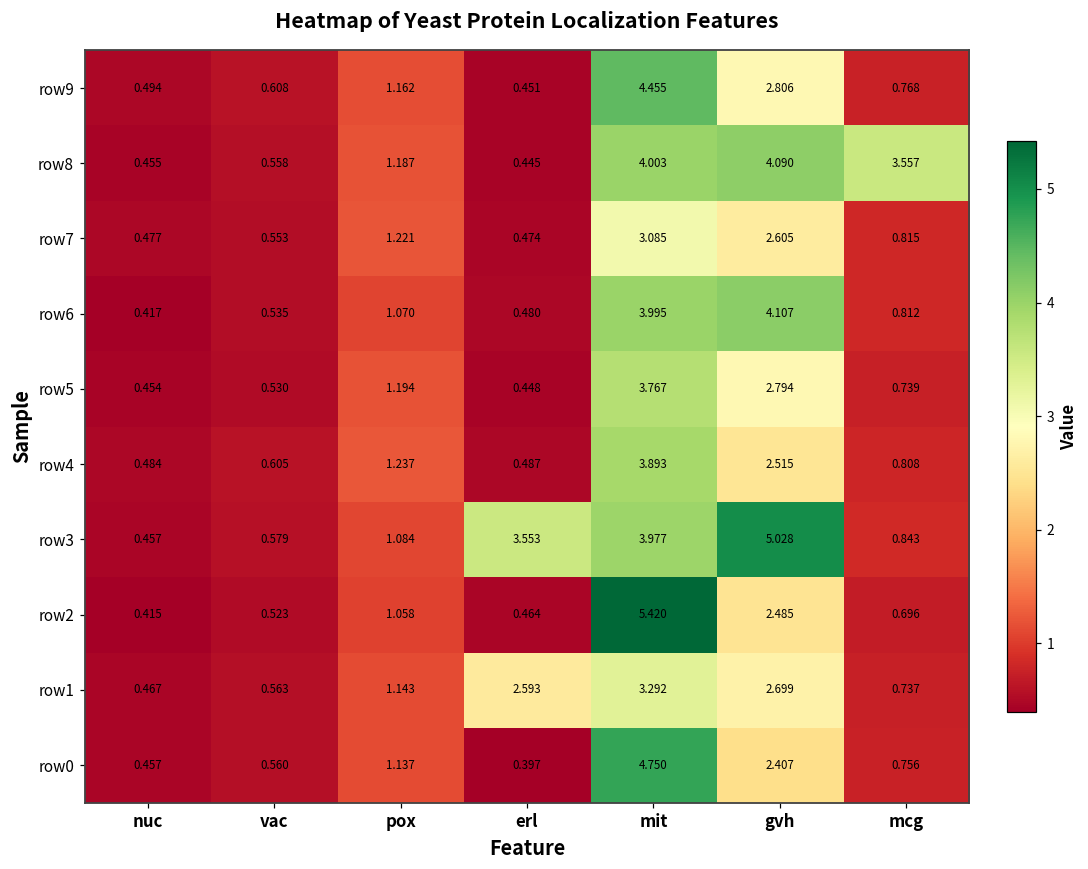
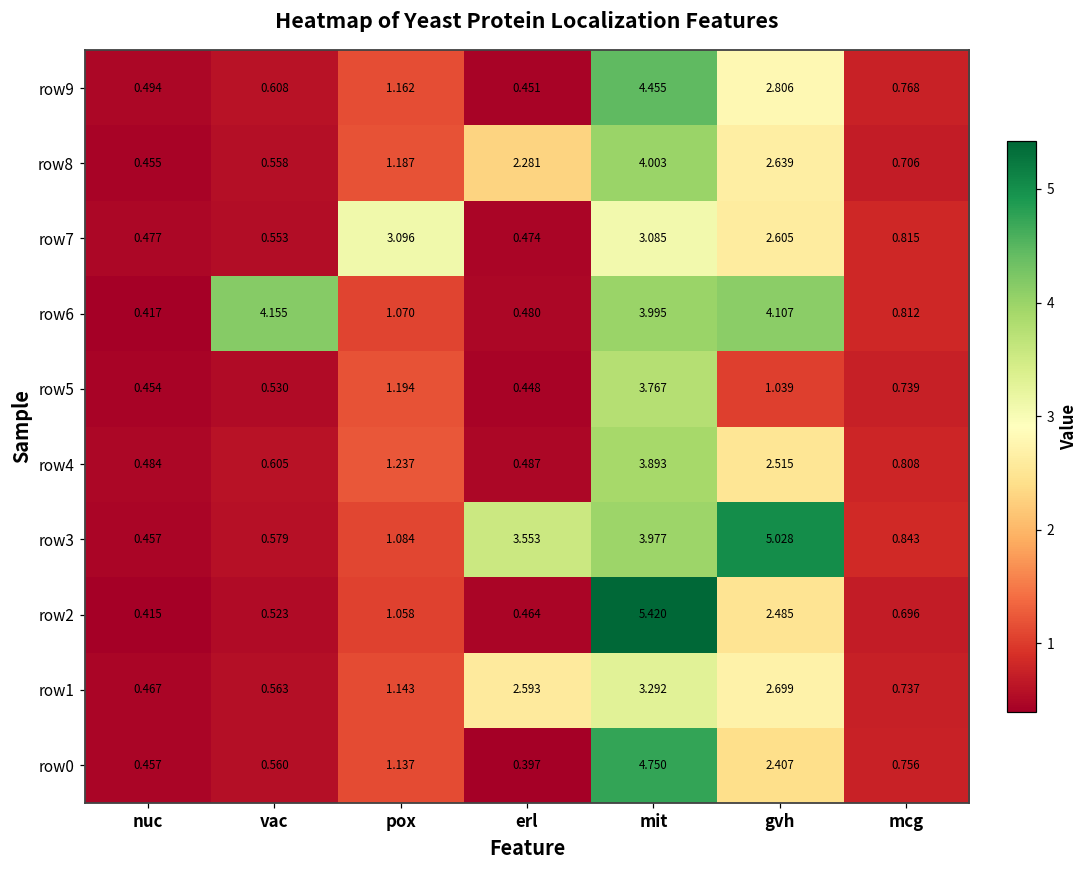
  {
    "row9": {
      "nuc": 0.494,
      "vac": 0.608,
      "pox": 1.162,
      "erl": 0.451,
      "mit": 4.455,
      "gvh": 2.806,
      "mcg": 0.768
    },
    "row8": {
      "nuc": 0.455,
      "vac": 0.558,
      "pox": 1.187,
-     "erl": 0.445,
+     "erl": 2.281,
      "mit": 4.003,
-     "gvh": 4.090,
-     "mcg": 3.557
+     "gvh": 2.639,
+     "mcg": 0.706
    },
    "row7": {
      "nuc": 0.477,
      "vac": 0.553,
-     "pox": 1.221,
+     "pox": 3.096,
      "erl": 0.474,
      "mit": 3.085,
      "gvh": 2.605,
      "mcg": 0.815
    },
    "row6": {
      "nuc": 0.417,
-     "vac": 0.535,
+     "vac": 4.155,
      "pox": 1.070,
      "erl": 0.480,
      "mit": 3.995,
      "gvh": 4.107,
      "mcg": 0.812
    },
    "row5": {
      "nuc": 0.454,
      "vac": 0.530,
      "pox": 1.194,
      "erl": 0.448,
      "mit": 3.767,
-     "gvh": 2.794,
+     "gvh": 1.039,
      "mcg": 0.739
    },
    "row4": {
      "nuc": 0.484,
      "vac": 0.605,
      "pox": 1.237,
      "erl": 0.487,
      "mit": 3.893,
      "gvh": 2.515,
      "mcg": 0.808
    },
    "row3": {
      "nuc": 0.457,
      "vac": 0.579,
      "pox": 1.084,
      "erl": 3.553,
      "mit": 3.977,
      "gvh": 5.028,
      "mcg": 0.843
    },
    "row2": {
      "nuc": 0.415,
      "vac": 0.523,
      "pox": 1.058,
      "erl": 0.464,
      "mit": 5.420,
      "gvh": 2.485,
      "mcg": 0.696
    },
    "row1": {
      "nuc": 0.467,
      "vac": 0.563,
      "pox": 1.143,
      "erl": 2.593,
      "mit": 3.292,
      "gvh": 2.699,
      "mcg": 0.737
    },
    "row0": {
      "nuc": 0.457,
      "vac": 0.560,
      "pox": 1.137,
      "erl": 0.397,
      "mit": 4.750,
      "gvh": 2.407,
      "mcg": 0.756
    }
  }
